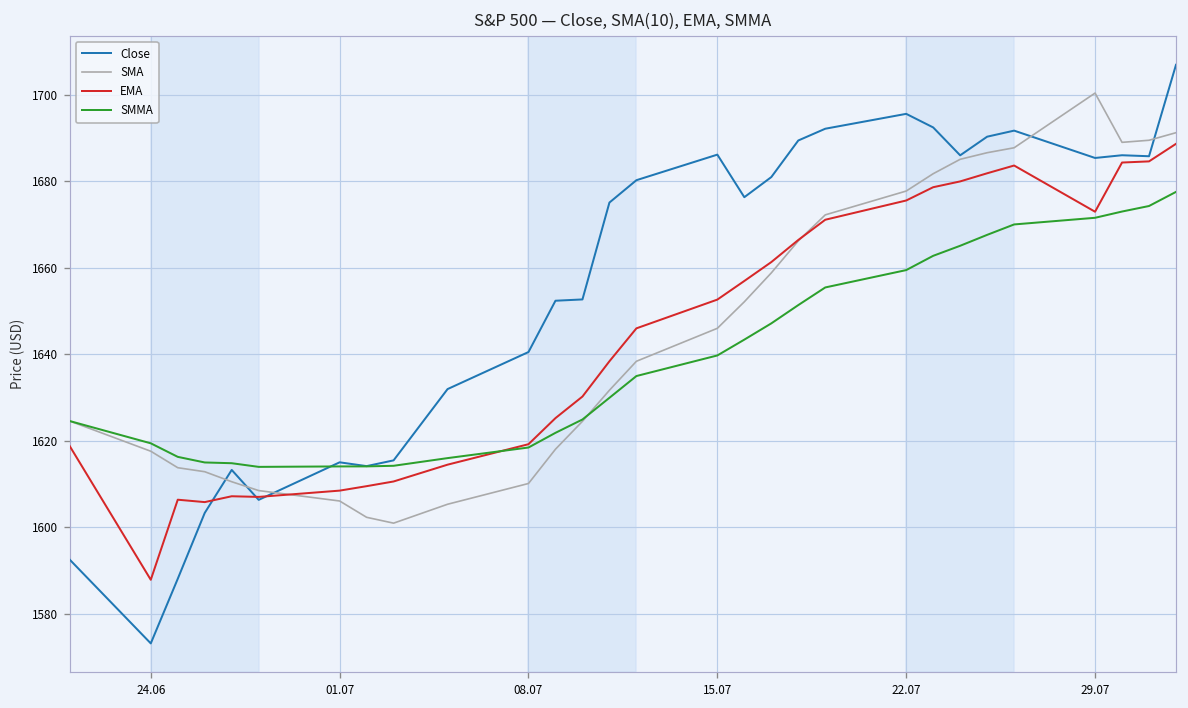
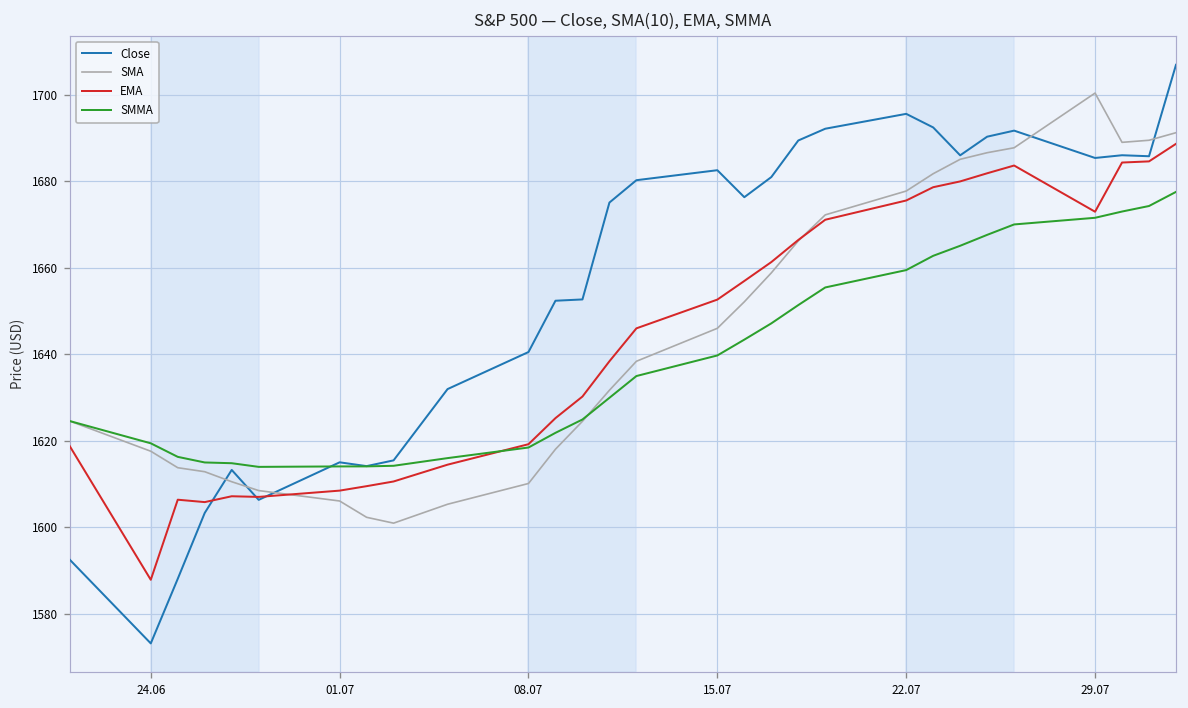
  {
    "Close": {
      "24.06": 1573,
      "01.07": 1615,
      "08.07": 1640,
-     "15.07": 1686,
+     "15.07": 1683,
      "22.07": 1696,
      "29.07": 1685
    },
    "SMA": {
      "24.06": 1618,
      "01.07": 1606,
      "08.07": 1610,
      "15.07": 1646,
      "22.07": 1678,
      "29.07": 1700
    },
    "EMA": {
      "24.06": 1588,
      "01.07": 1608,
      "08.07": 1619,
      "15.07": 1653,
      "22.07": 1675,
      "29.07": 1673
    },
    "SMMA": {
      "24.06": 1619,
      "01.07": 1614,
      "08.07": 1618,
      "15.07": 1640,
      "22.07": 1659,
      "29.07": 1671
    }
  }
